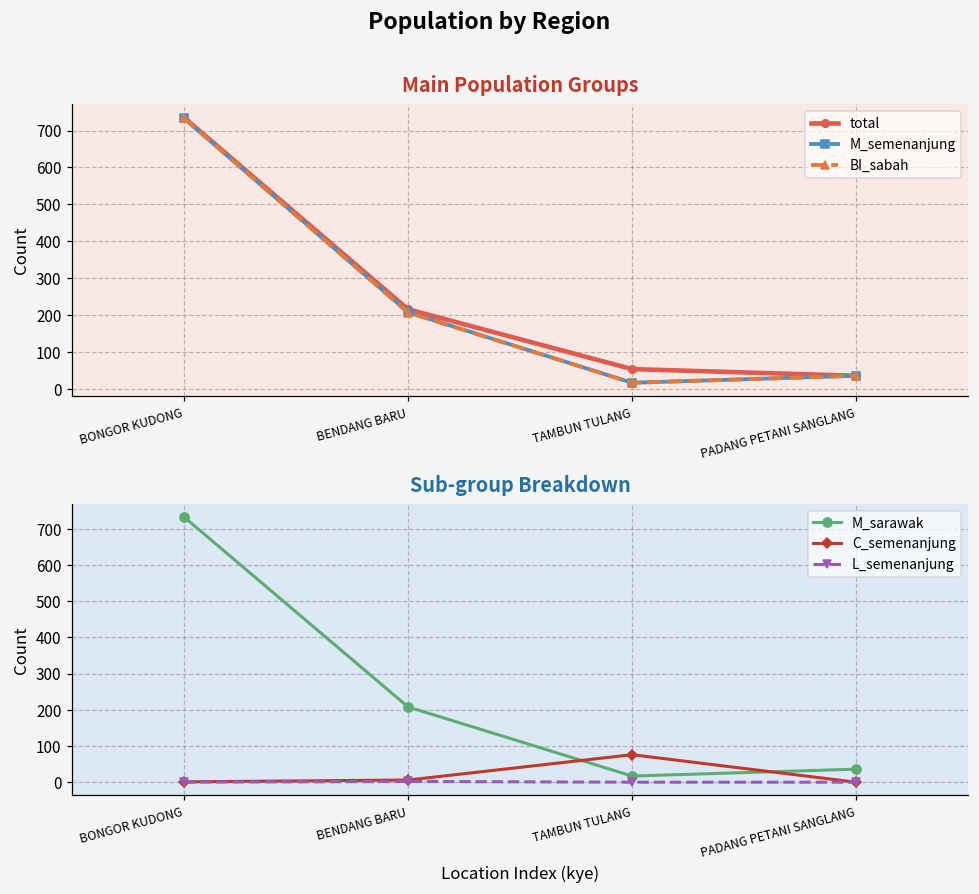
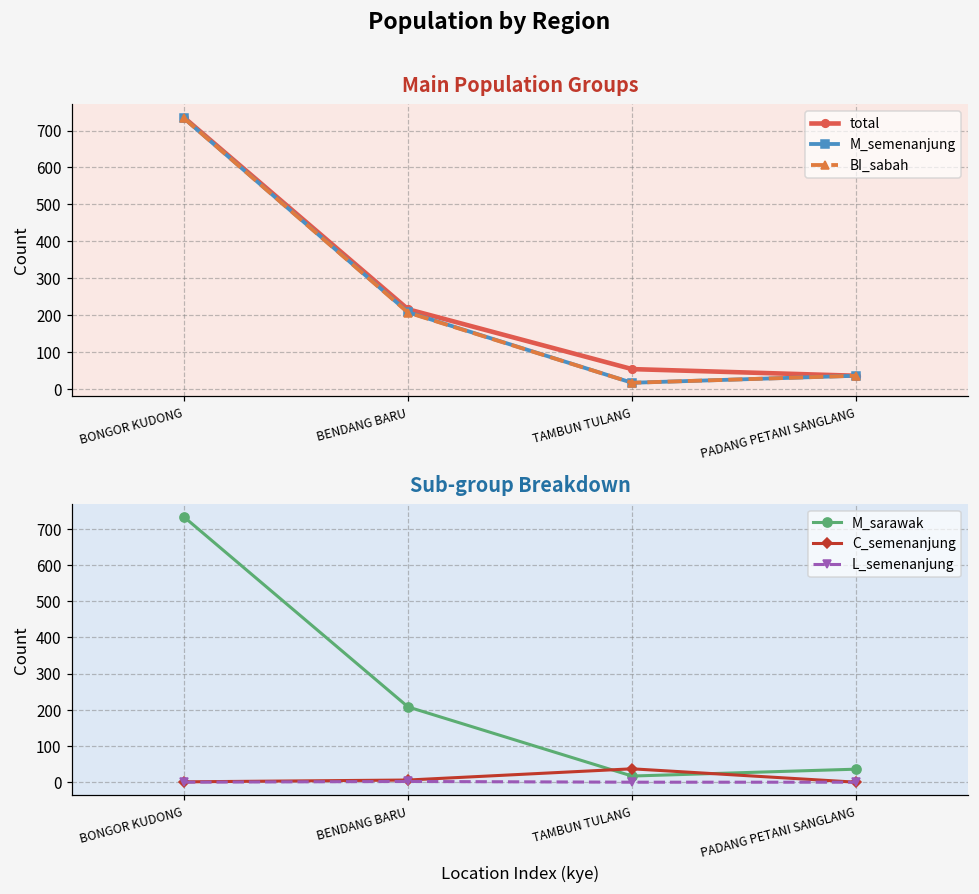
  {
    "Sub-group Breakdown": {
      "M_sarawak": {
        "BONGOR KUDONG": 730,
        "BENDANG BARU": 210,
        "TAMBUN TULANG": 20,
        "PADANG PETANI SANGLANG": 40
      },
      "C_semenanjung": {
-       "TAMBUN TULANG": 80
+       "TAMBUN TULANG": 40
      },
      "L_semenanjung": {
        "TAMBUN TULANG": 0
      }
    }
  }
